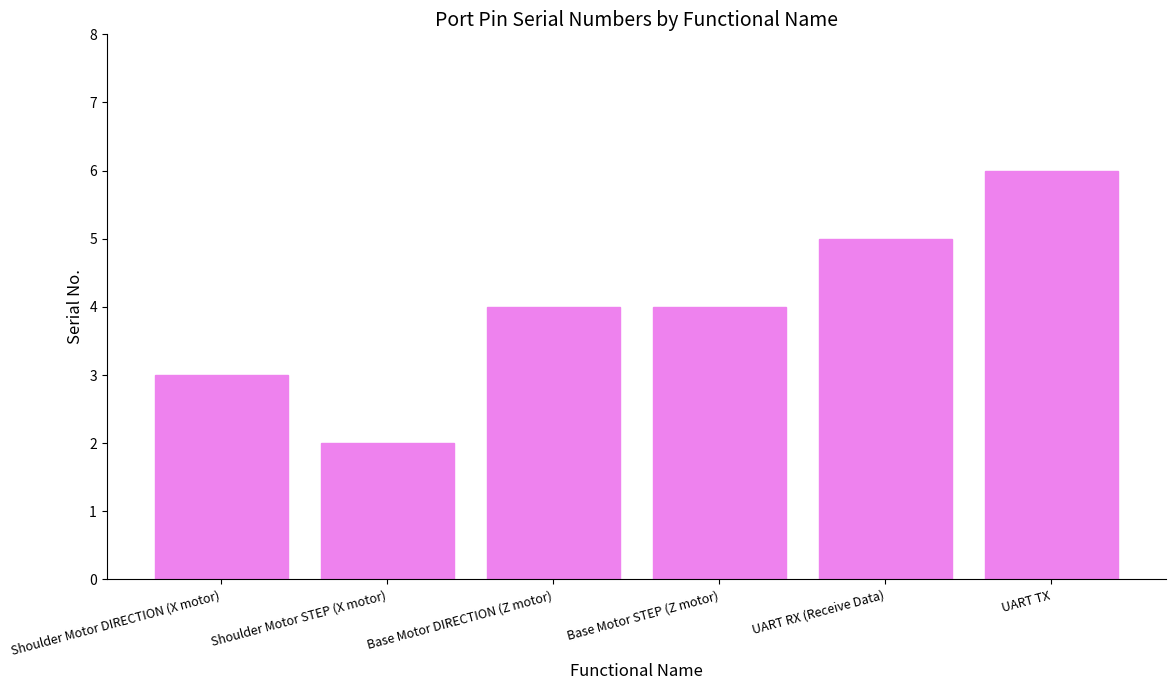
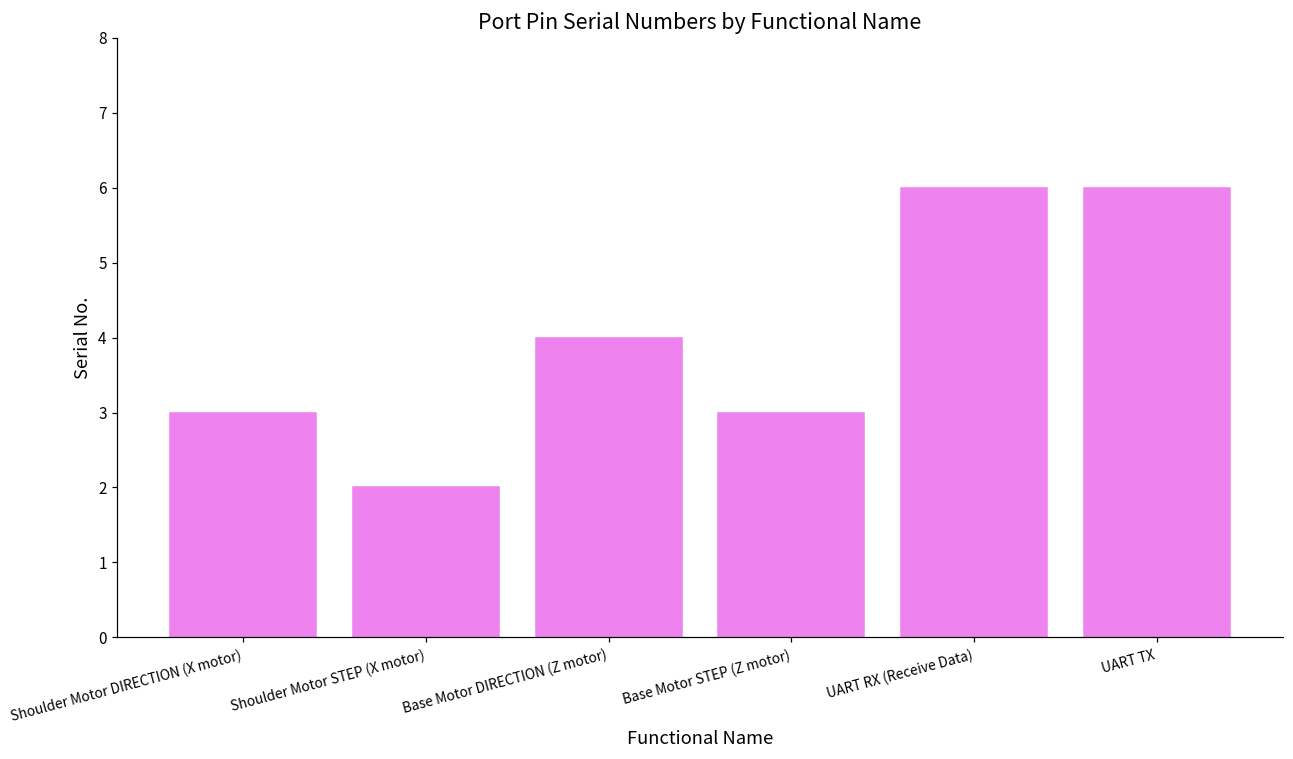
  {
    "Shoulder Motor DIRECTION (X motor)": 3,
    "Shoulder Motor STEP (X motor)": 2,
    "Base Motor DIRECTION (Z motor)": 4,
-   "Base Motor STEP (Z motor)": 4,
-   "UART RX (Receive Data)": 5,
+   "Base Motor STEP (Z motor)": 3,
+   "UART RX (Receive Data)": 6,
    "UART TX": 6
  }
